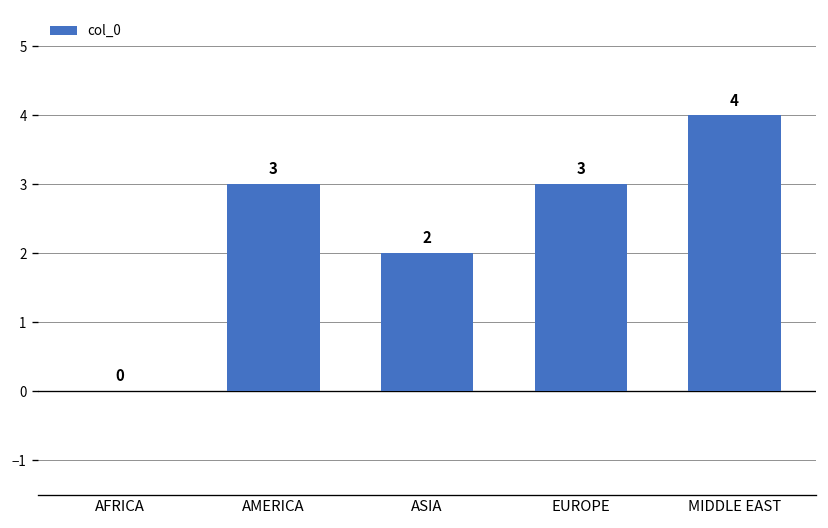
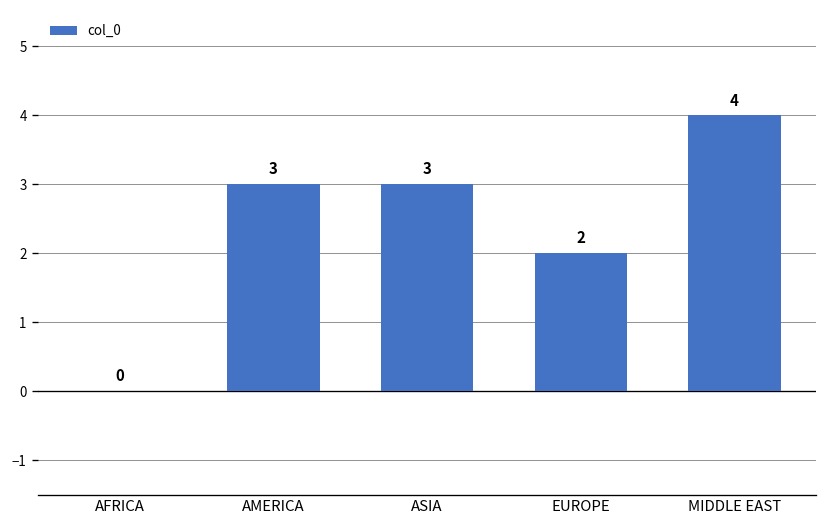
  {
    "AFRICA": 0,
    "AMERICA": 3,
-   "ASIA": 2,
-   "EUROPE": 3,
+   "ASIA": 3,
+   "EUROPE": 2,
    "MIDDLE EAST": 4
  }
